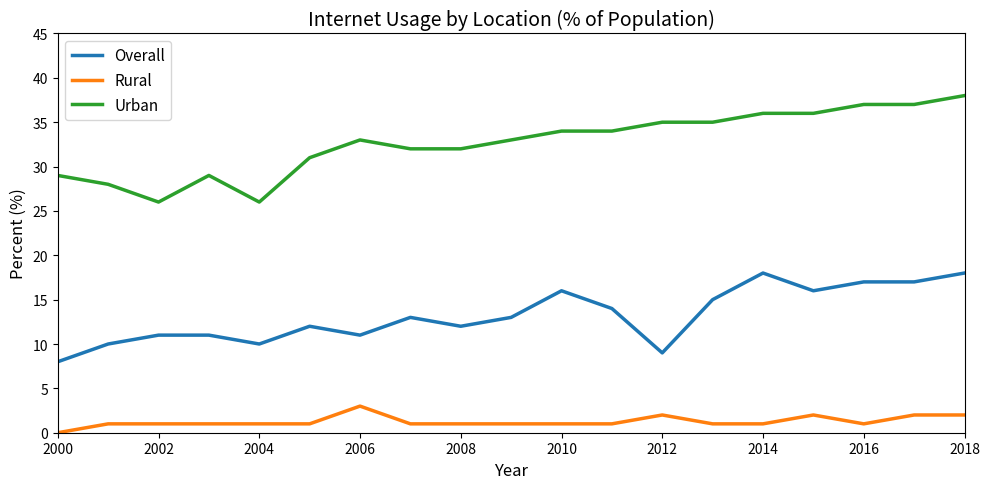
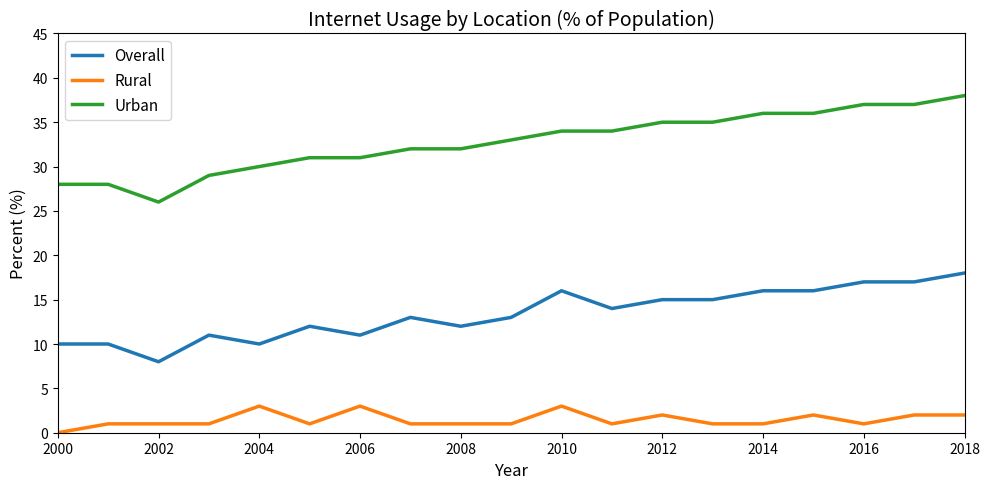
  {
    "Overall": {
-     "2000": 8,
-     "2002": 11,
+     "2000": 10,
+     "2002": 8,
      "2004": 10,
      "2006": 11,
      "2008": 12,
      "2010": 16,
-     "2012": 9,
-     "2014": 18,
+     "2012": 15,
+     "2014": 16,
      "2016": 17,
      "2018": 18
    },
    "Rural": {
      "2000": 0,
      "2002": 1,
-     "2004": 1,
+     "2004": 3,
      "2006": 3,
      "2008": 1,
-     "2010": 1,
+     "2010": 3,
      "2012": 2,
      "2014": 1,
      "2016": 1,
      "2018": 2
    },
    "Urban": {
-     "2000": 29,
+     "2000": 28,
      "2002": 26,
-     "2004": 26,
-     "2006": 33,
+     "2004": 30,
+     "2006": 31,
      "2008": 32,
      "2010": 34,
      "2012": 35,
      "2014": 36,
      "2016": 37,
      "2018": 38
    }
  }
